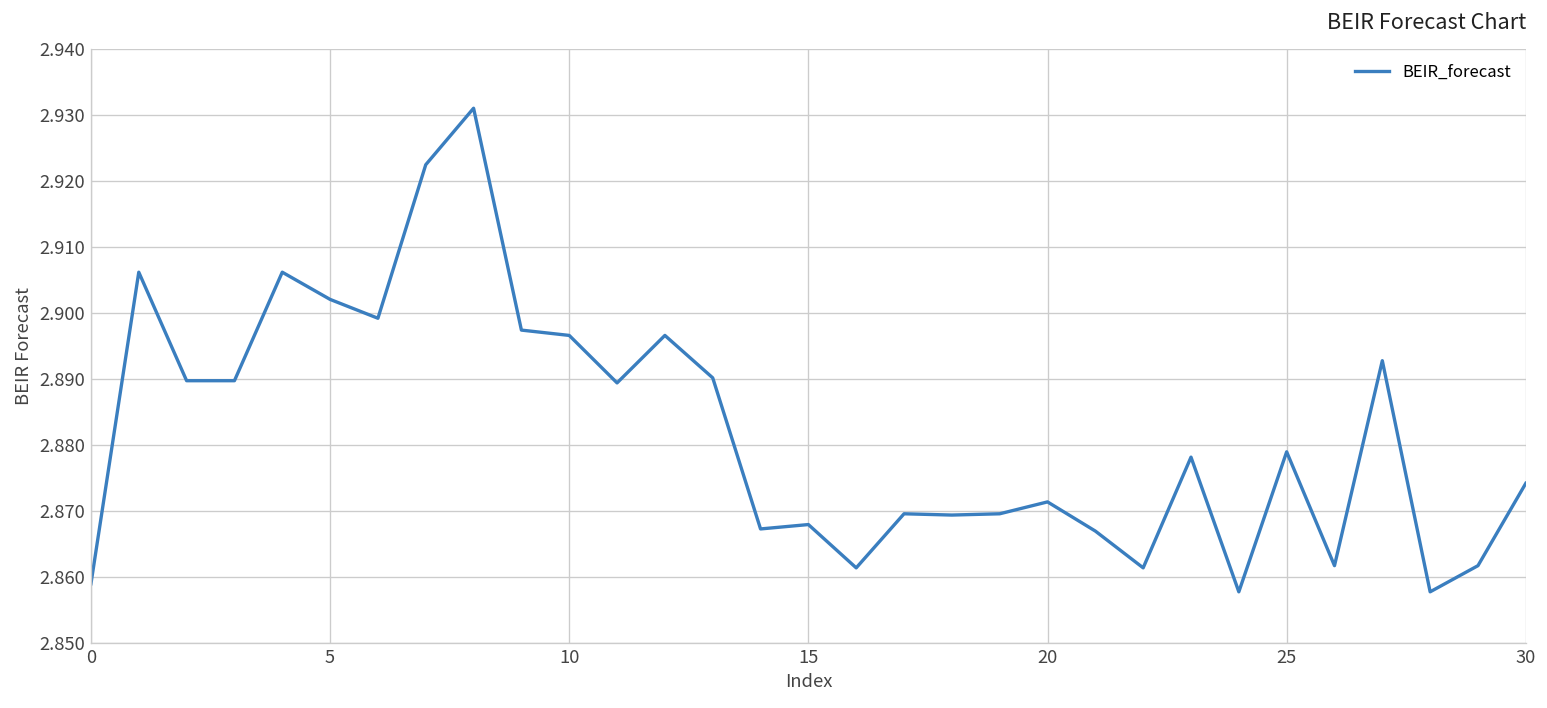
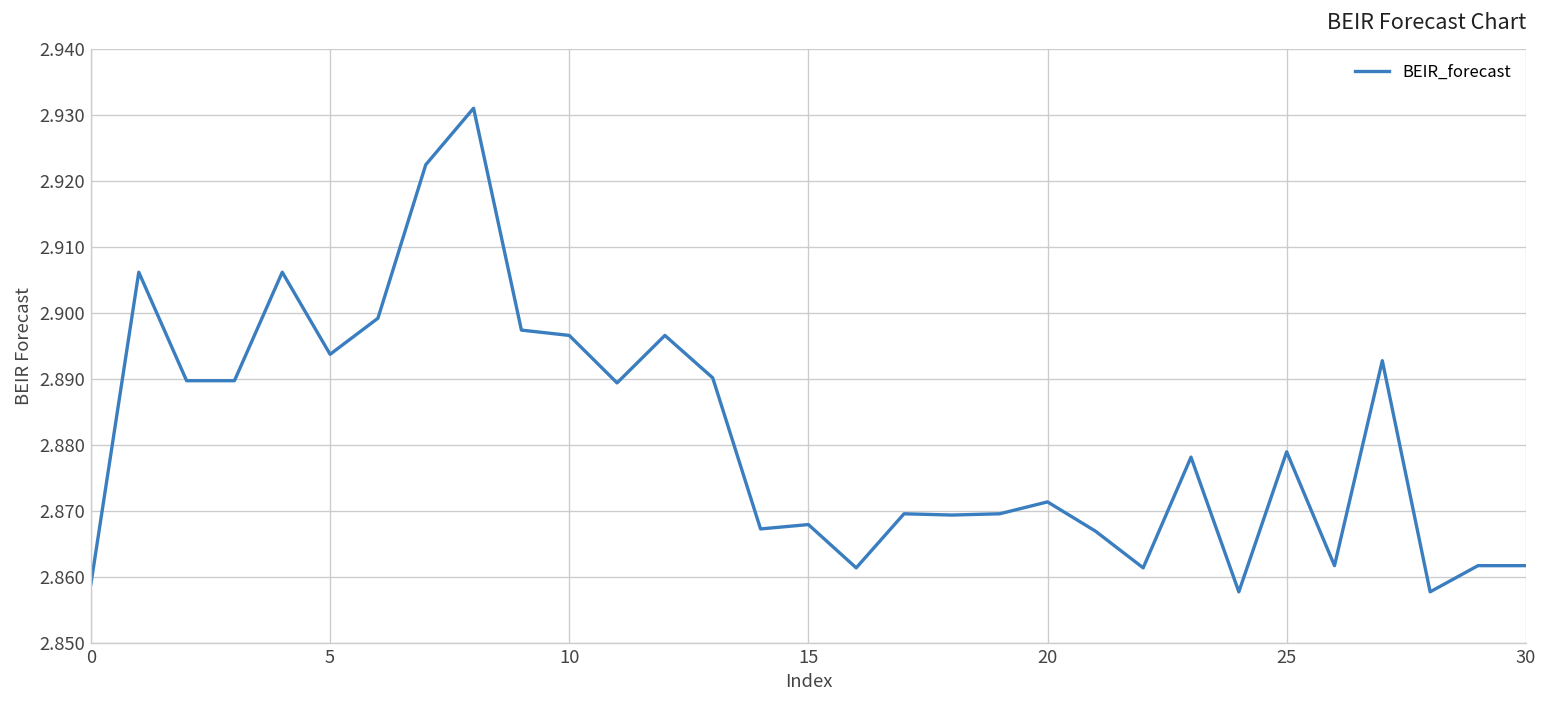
  {
    "0": 2.859,
-   "5": 2.902,
+   "5": 2.894,
    "10": 2.897,
    "15": 2.868,
    "20": 2.871,
    "25": 2.879,
-   "30": 2.874
+   "30": 2.862
  }
